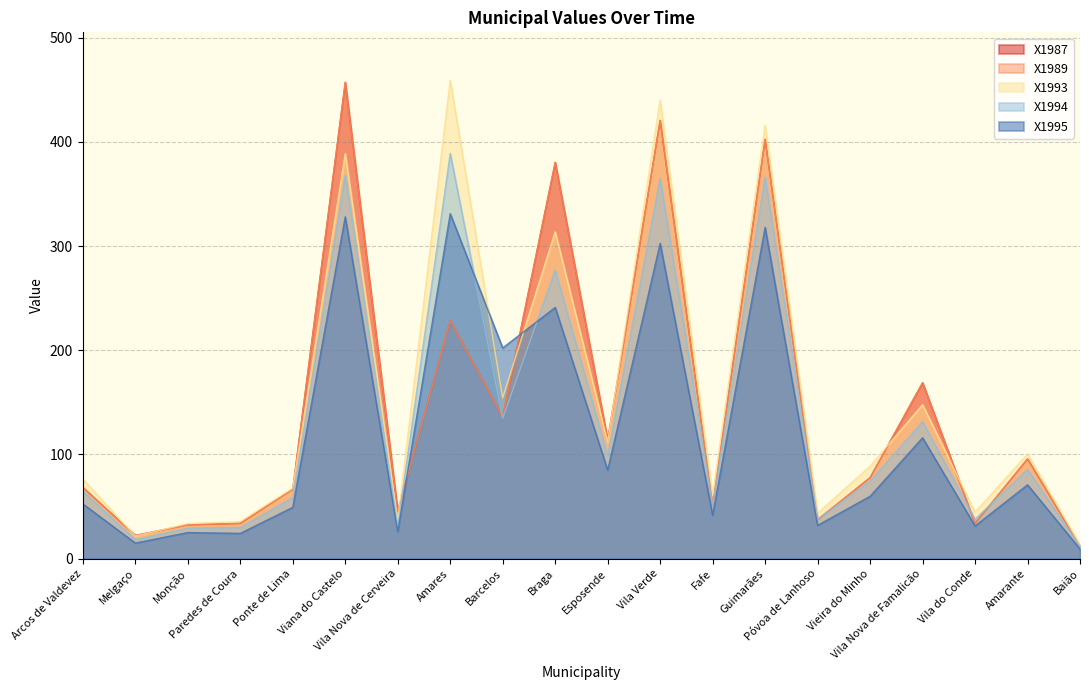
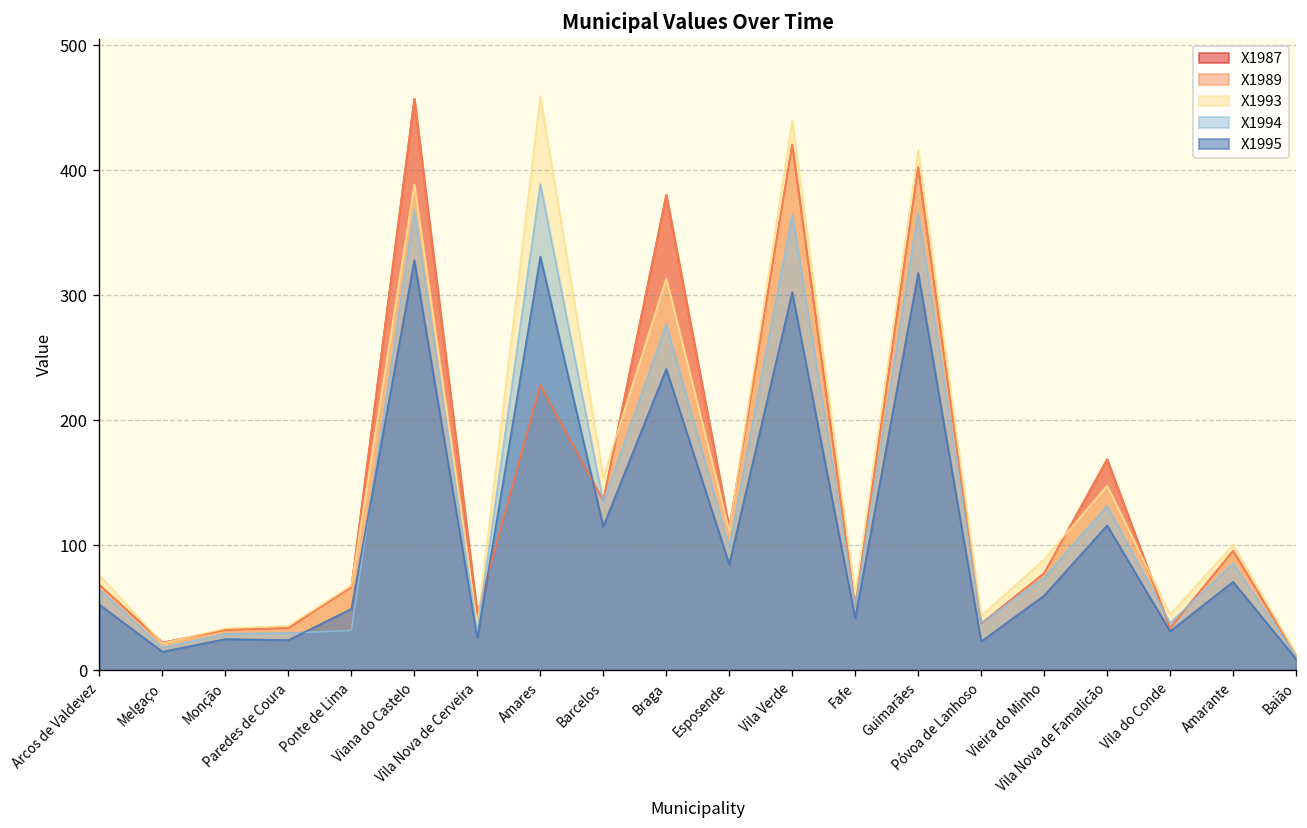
  {
    "X1989": {
      "Arcos de Valdevez": 68,
      "Viana do Castelo": 457,
      "Vila Nova de Cerveira": 45,
      "Amares": 228,
      "Braga": 380,
      "Vila Verde": 421,
      "Guimarães": 402,
      "Vieira do Minho": 78,
      "Vila Nova de Famalicão": 169,
      "Vila do Conde": 34,
      "Amarante": 96
    },
    "X1993": {
      "Arcos de Valdevez": 76,
      "Viana do Castelo": 389,
      "Vila Nova de Cerveira": 36,
      "Amares": 459,
      "Barcelos": 154,
      "Braga": 314,
      "Vila Verde": 440,
      "Fafe": 61,
      "Guimarães": 416,
      "Póvoa de Lanhoso": 44,
      "Vieira do Minho": 89,
      "Vila Nova de Famalicão": 148,
      "Vila do Conde": 45,
      "Amarante": 101
    },
    "X1994": {
      "Arcos de Valdevez": 65,
      "Melgaço": 18,
      "Monção": 29,
      "Paredes de Coura": 30,
-     "Ponte de Lima": 59,
+     "Ponte de Lima": 32,
      "Viana do Castelo": 368,
      "Vila Nova de Cerveira": 31,
      "Amares": 389,
      "Braga": 277,
      "Esposende": 99,
      "Vila Verde": 365,
      "Guimarães": 366,
      "Vieira do Minho": 74,
      "Vila Nova de Famalicão": 132,
      "Vila do Conde": 38,
      "Amarante": 86
    },
    "X1995": {
      "Arcos de Valdevez": 53,
      "Melgaço": 15,
      "Monção": 25,
      "Paredes de Coura": 24,
      "Ponte de Lima": 49,
      "Viana do Castelo": 328,
      "Vila Nova de Cerveira": 26,
      "Amares": 331,
-     "Barcelos": 202,
+     "Barcelos": 115,
      "Braga": 241,
      "Esposende": 85,
      "Vila Verde": 303,
      "Fafe": 42,
      "Guimarães": 318,
-     "Póvoa de Lanhoso": 32,
+     "Póvoa de Lanhoso": 23,
      "Vieira do Minho": 60,
      "Vila Nova de Famalicão": 116,
      "Vila do Conde": 31,
      "Amarante": 71
    }
  }
